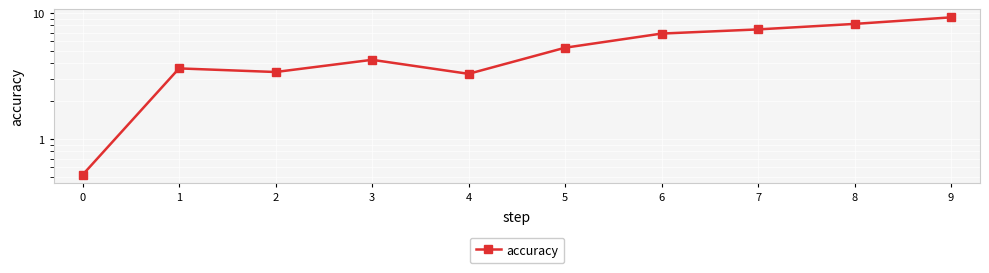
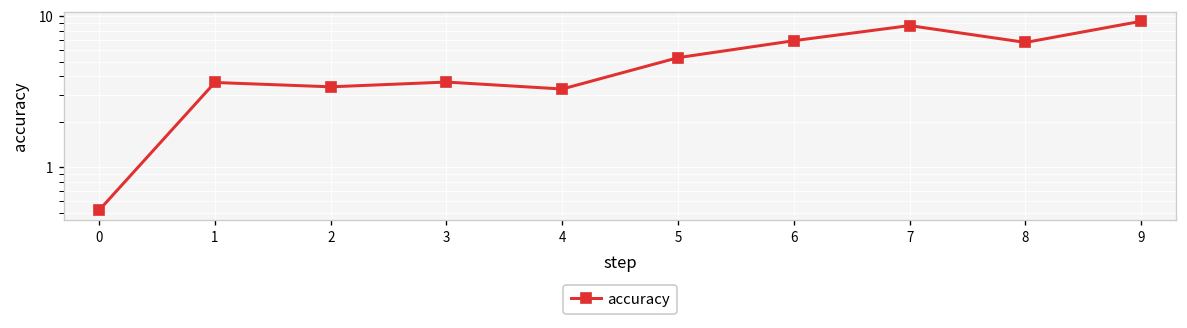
  {
    "0": 0.5,
    "1": 3.6,
    "2": 3.4,
-   "3": 4.3,
+   "3": 3.7,
    "4": 3.3,
    "5": 5.3,
    "6": 7,
-   "7": 7,
-   "8": 8,
+   "7": 9,
+   "8": 7,
    "9": 9
  }
